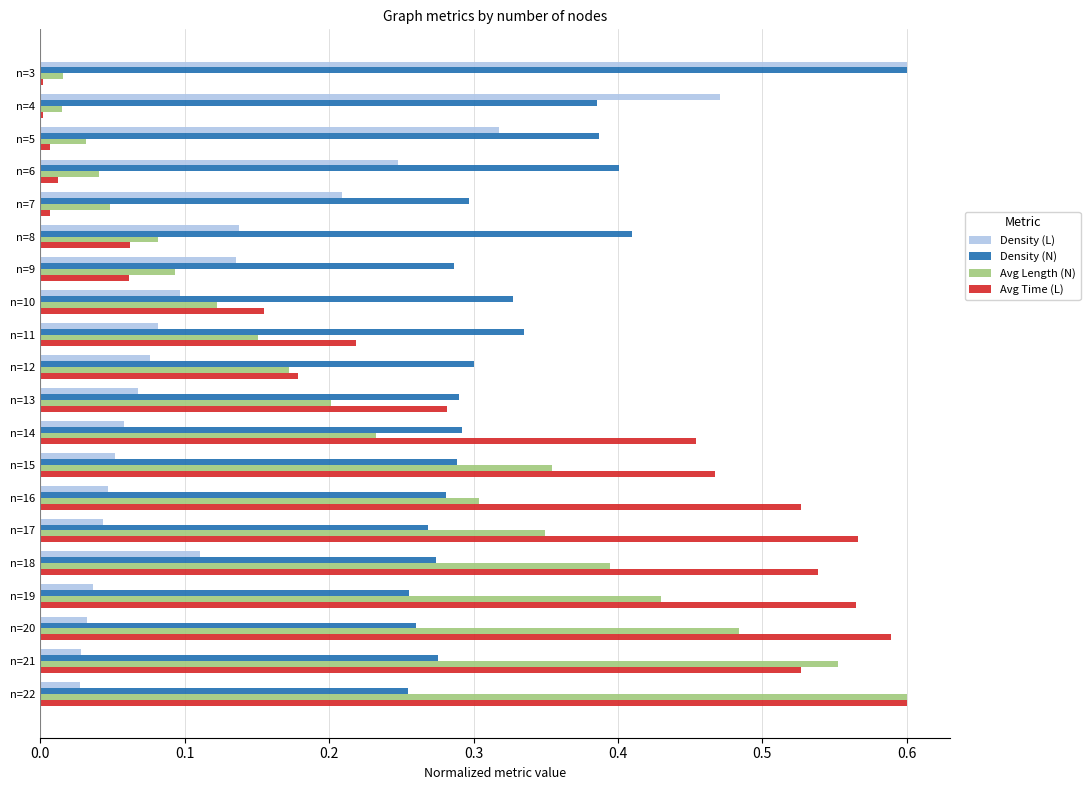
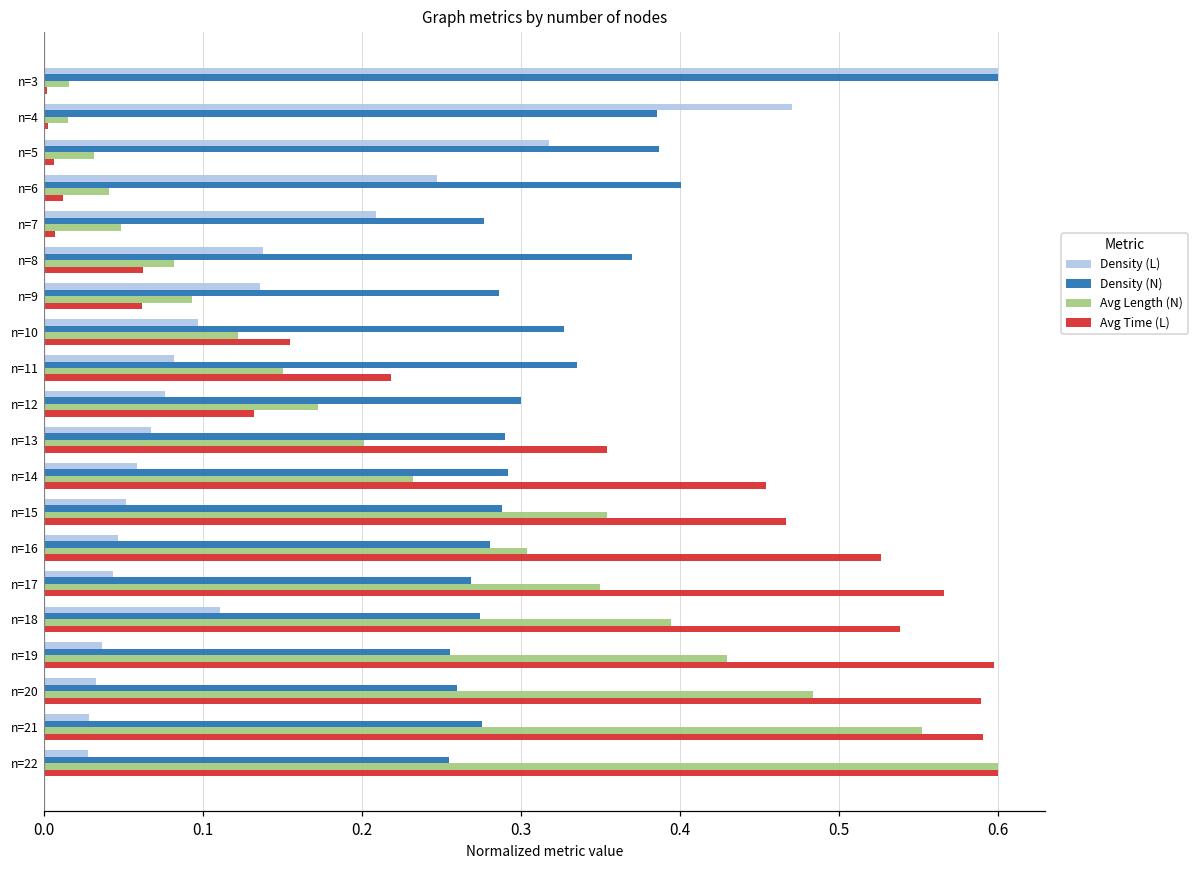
  {
    "Density (L)": {
      "n=3": 0.600,
      "n=4": 0.471,
      "n=5": 0.318,
      "n=6": 0.248,
      "n=7": 0.209,
      "n=8": 0.138,
      "n=9": 0.136,
      "n=10": 0.097,
      "n=11": 0.082,
      "n=12": 0.076,
      "n=13": 0.067,
      "n=14": 0.058,
      "n=15": 0.051,
      "n=16": 0.047,
      "n=17": 0.043,
      "n=18": 0.111,
      "n=19": 0.036,
      "n=20": 0.032,
      "n=21": 0.028,
      "n=22": 0.027
    },
    "Density (N)": {
      "n=3": 0.600,
      "n=4": 0.386,
      "n=5": 0.387,
      "n=6": 0.401,
-     "n=7": 0.297,
-     "n=8": 0.410,
+     "n=7": 0.277,
+     "n=8": 0.370,
      "n=9": 0.286,
      "n=10": 0.327,
      "n=11": 0.335,
      "n=12": 0.300,
      "n=13": 0.290,
      "n=14": 0.292,
      "n=15": 0.288,
      "n=16": 0.281,
      "n=17": 0.268,
      "n=18": 0.274,
      "n=19": 0.255,
      "n=20": 0.260,
      "n=21": 0.275,
      "n=22": 0.255
    },
    "Avg Length (N)": {
      "n=3": 0.016,
      "n=4": 0.015,
      "n=5": 0.032,
      "n=6": 0.040,
      "n=7": 0.048,
      "n=8": 0.082,
      "n=9": 0.093,
      "n=10": 0.122,
      "n=11": 0.150,
      "n=12": 0.173,
      "n=13": 0.201,
      "n=14": 0.232,
      "n=15": 0.354,
      "n=16": 0.304,
      "n=17": 0.350,
      "n=18": 0.394,
      "n=19": 0.430,
      "n=20": 0.484,
      "n=21": 0.552,
      "n=22": 0.600
    },
    "Avg Time (L)": {
      "n=3": 0.002,
      "n=4": 0.002,
      "n=5": 0.006,
      "n=6": 0.012,
      "n=7": 0.007,
      "n=8": 0.062,
      "n=9": 0.061,
      "n=10": 0.155,
      "n=11": 0.218,
-     "n=12": 0.179,
-     "n=13": 0.281,
+     "n=12": 0.132,
+     "n=13": 0.354,
      "n=14": 0.454,
      "n=15": 0.467,
      "n=16": 0.527,
      "n=17": 0.566,
      "n=18": 0.539,
-     "n=19": 0.565,
+     "n=19": 0.598,
      "n=20": 0.589,
-     "n=21": 0.526,
+     "n=21": 0.591,
      "n=22": 0.600
    }
  }
